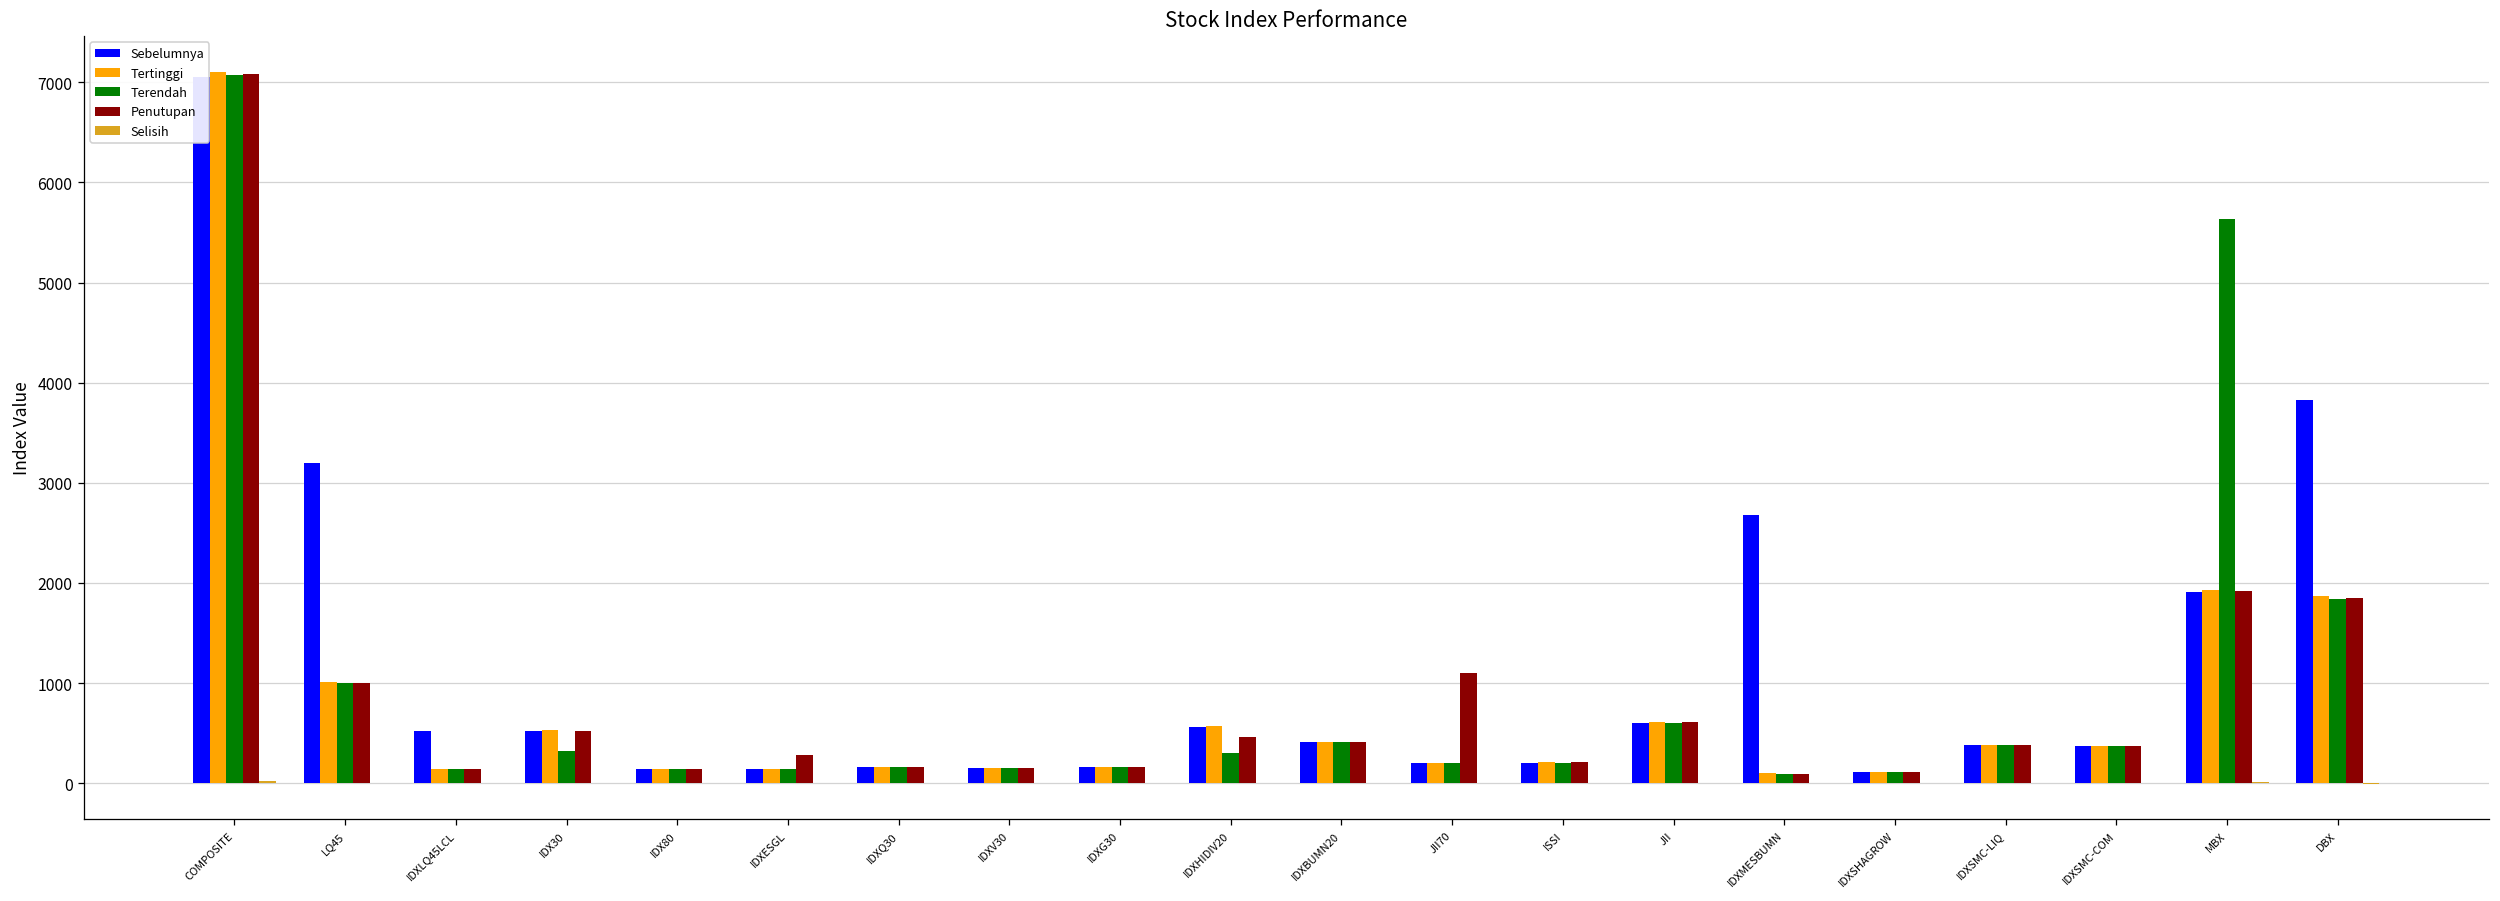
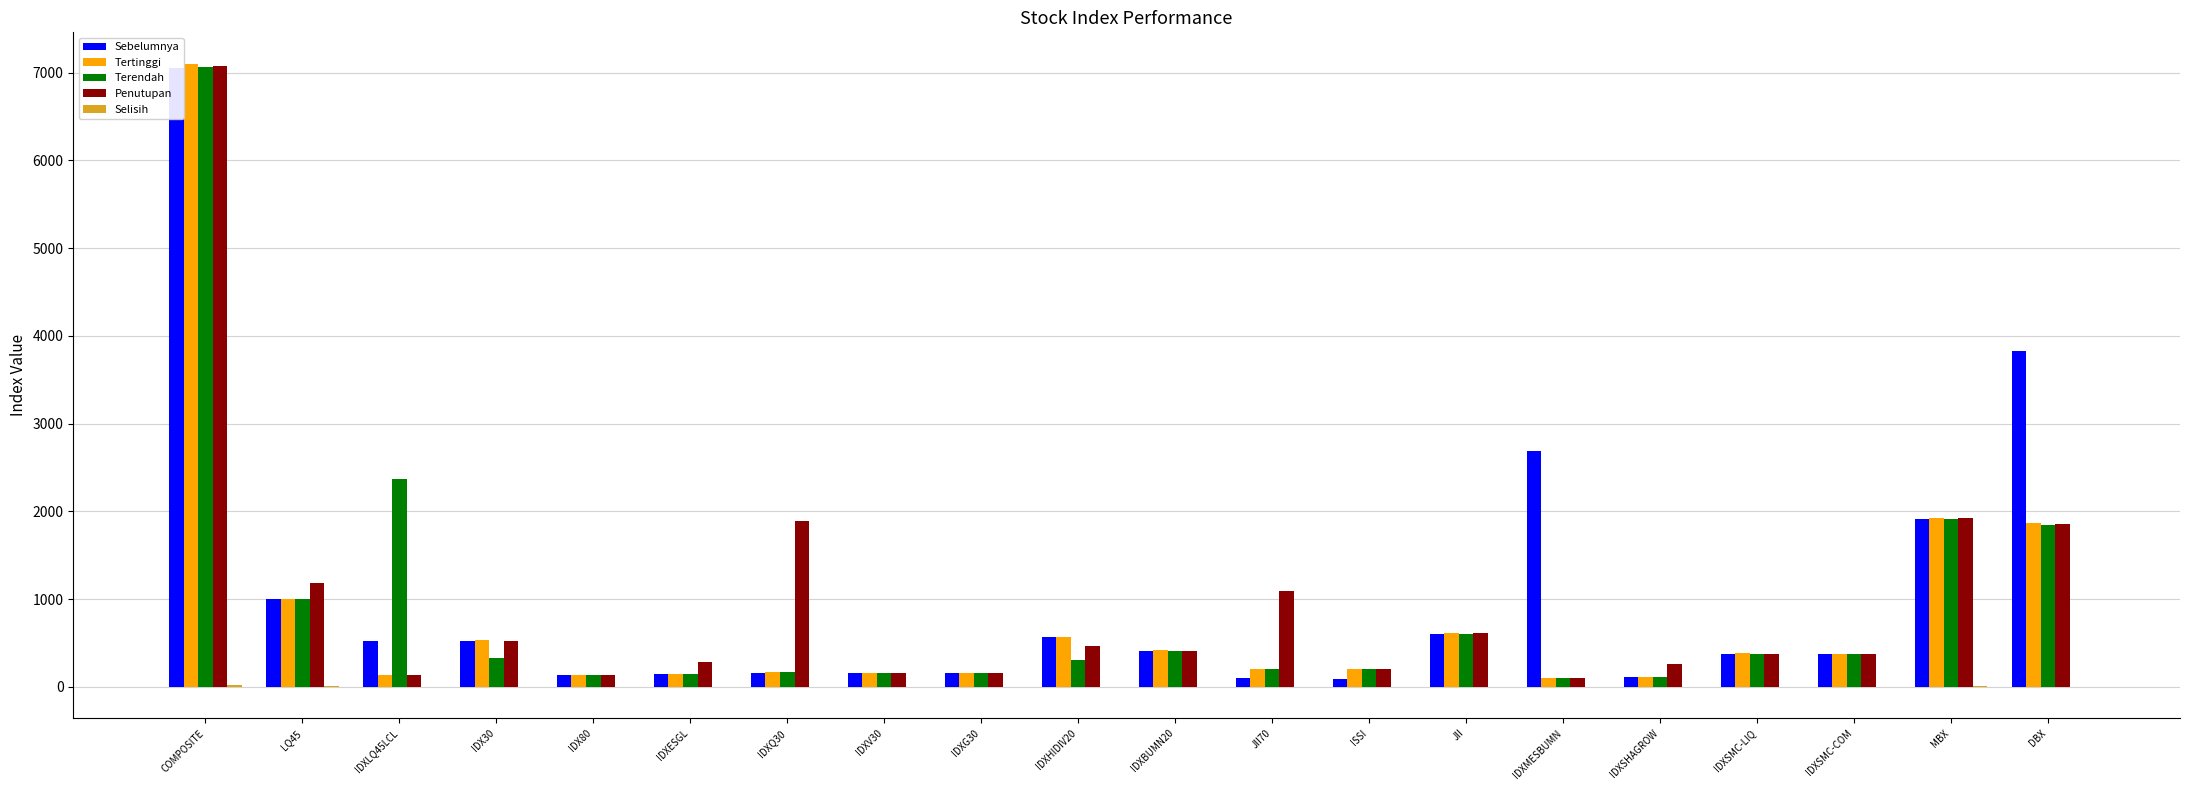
  {
    "Sebelumnya": {
-     "LQ45": 3200,
+     "LQ45": 1000,
      "IDXLQ45LCL": 500,
      "IDX30": 500,
      "IDX80": 100,
      "IDXESGL": 100,
      "IDXQ30": 200,
      "IDXV30": 200,
      "IDXG30": 200,
      "IDXHIDIV20": 600,
      "IDXBUMN20": 400,
-     "JII70": 200,
-     "ISSI": 200,
+     "JII70": 100,
+     "ISSI": 100,
      "JII": 600,
      "IDXMESBUMN": 2700,
      "IDXSHAGROW": 100,
      "IDXSMC-LIQ": 400,
      "IDXSMC-COM": 400,
      "MBX": 1900,
      "DBX": 3800
    },
    "Terendah": {
      "COMPOSITE": 7100,
      "LQ45": 1000,
-     "IDXLQ45LCL": 100,
+     "IDXLQ45LCL": 2400,
      "IDX30": 300,
      "IDX80": 100,
      "IDXESGL": 100,
      "IDXQ30": 200,
      "IDXV30": 200,
      "IDXG30": 200,
      "IDXHIDIV20": 300,
      "IDXBUMN20": 400,
      "JII70": 200,
      "ISSI": 200,
      "JII": 600,
      "IDXMESBUMN": 100,
      "IDXSHAGROW": 100,
      "IDXSMC-LIQ": 400,
      "IDXSMC-COM": 400,
-     "MBX": 5600,
+     "MBX": 1900,
      "DBX": 1800
    },
    "Penutupan": {
      "COMPOSITE": 7100,
-     "LQ45": 1000,
+     "LQ45": 1200,
      "IDXLQ45LCL": 100,
      "IDX30": 500,
      "IDX80": 100,
      "IDXESGL": 300,
-     "IDXQ30": 200,
+     "IDXQ30": 1900,
      "IDXV30": 200,
      "IDXG30": 200,
      "IDXHIDIV20": 500,
      "IDXBUMN20": 400,
      "JII70": 1100,
      "ISSI": 200,
      "JII": 600,
      "IDXMESBUMN": 100,
-     "IDXSHAGROW": 100,
+     "IDXSHAGROW": 300,
      "IDXSMC-LIQ": 400,
      "IDXSMC-COM": 400,
      "MBX": 1900,
      "DBX": 1900
    }
  }
